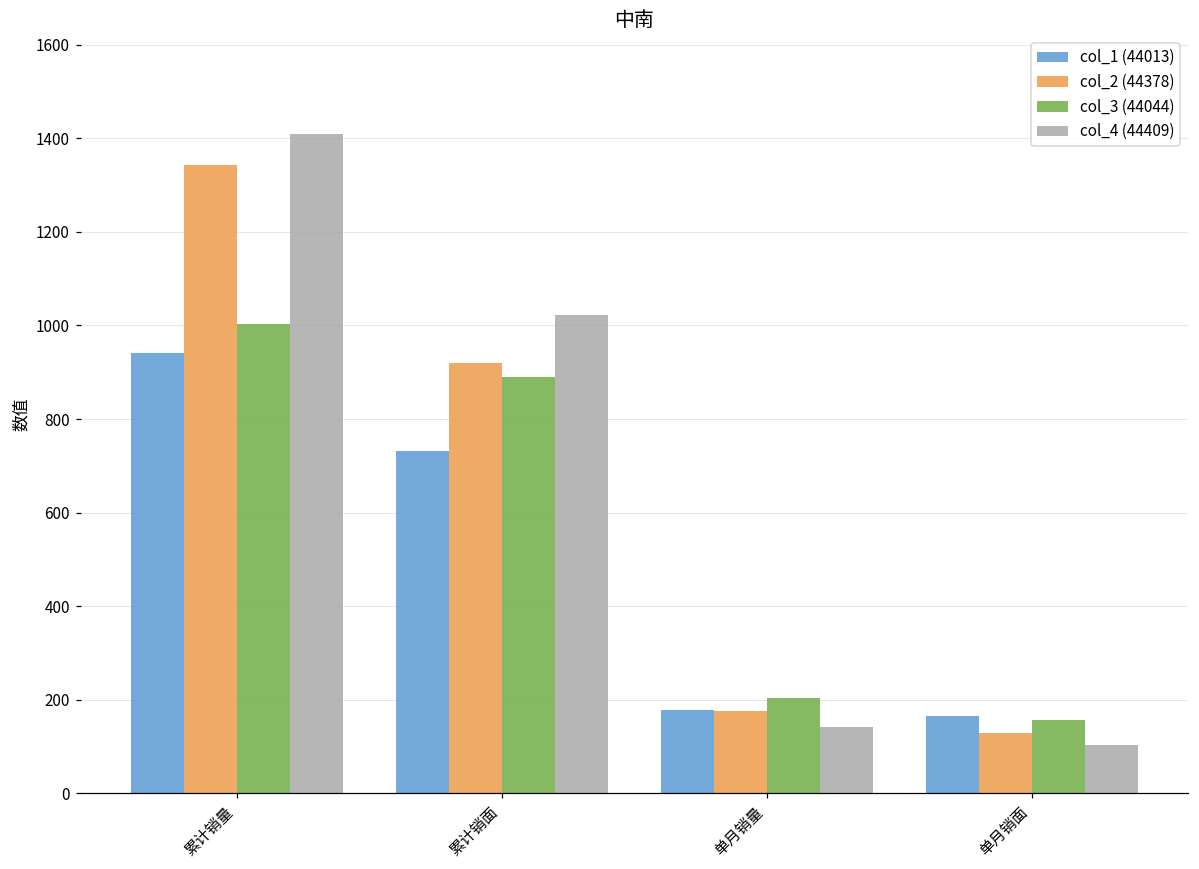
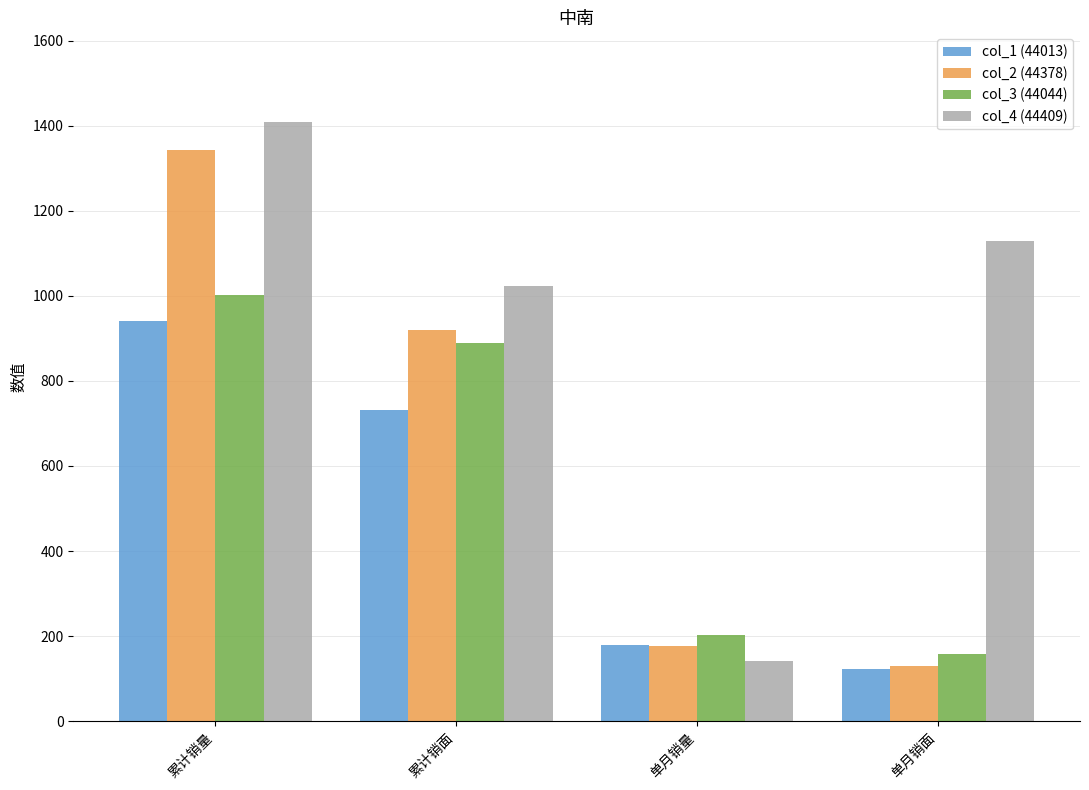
  {
    "col_1 (44013)": {
      "累计销量": 940,
      "累计销面": 730,
      "单月销量": 180,
-     "单月销面": 160
+     "单月销面": 120
    },
    "col_2 (44378)": {
      "累计销量": 1340,
      "累计销面": 920,
      "单月销量": 180,
      "单月销面": 130
    },
    "col_3 (44044)": {
      "累计销量": 1000,
      "累计销面": 890,
      "单月销量": 200,
      "单月销面": 160
    },
    "col_4 (44409)": {
      "累计销量": 1410,
      "累计销面": 1020,
      "单月销量": 140,
-     "单月销面": 100
+     "单月销面": 1130
    }
  }
